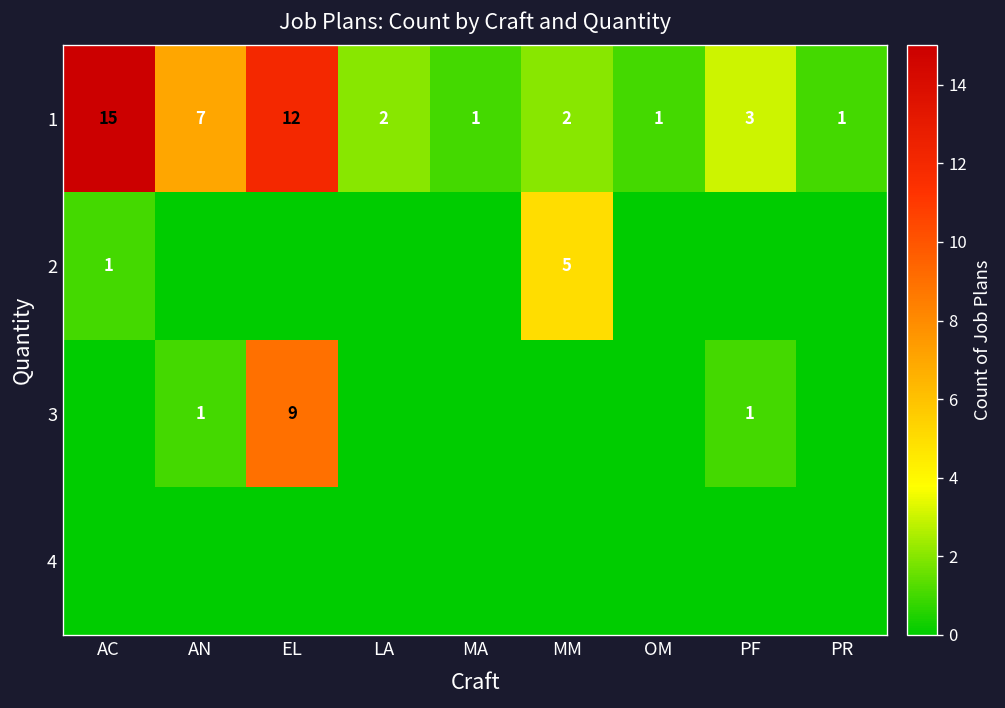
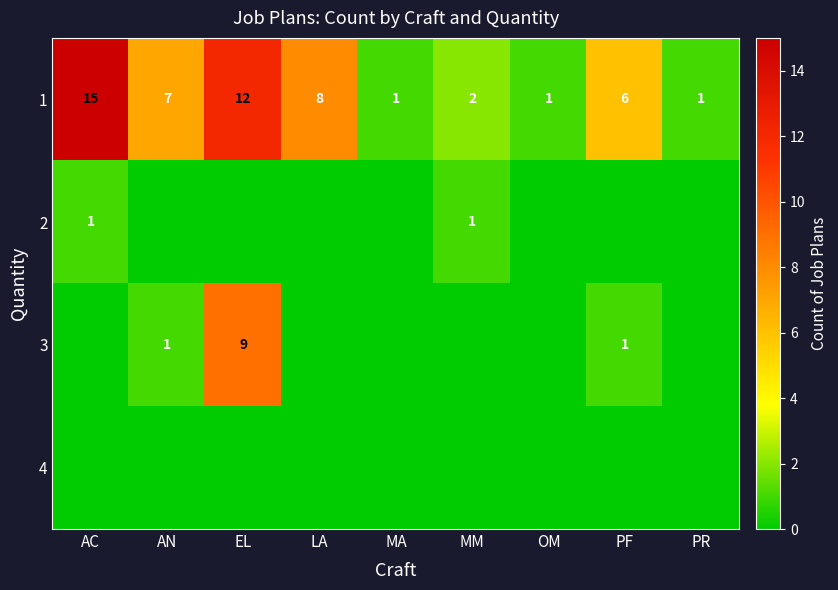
  {
    "1": {
      "AC": 15,
      "AN": 7,
      "EL": 12,
-     "LA": 2,
+     "LA": 8,
      "MA": 1,
      "MM": 2,
      "OM": 1,
-     "PF": 3,
+     "PF": 6,
      "PR": 1
    },
    "2": {
      "AC": 1,
-     "MM": 5
+     "MM": 1
    },
    "3": {
      "AN": 1,
      "EL": 9,
      "PF": 1
    }
  }
